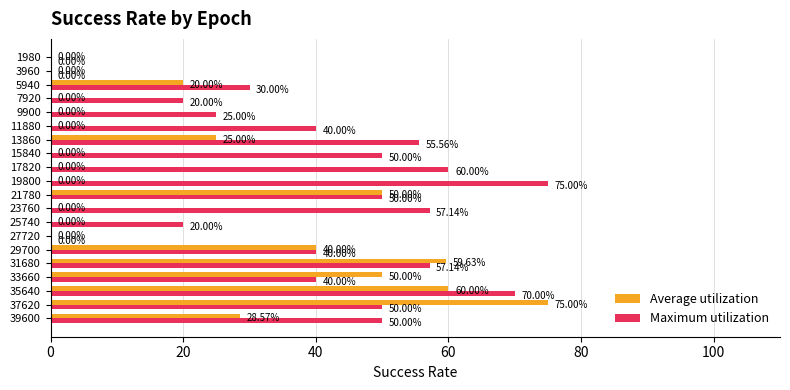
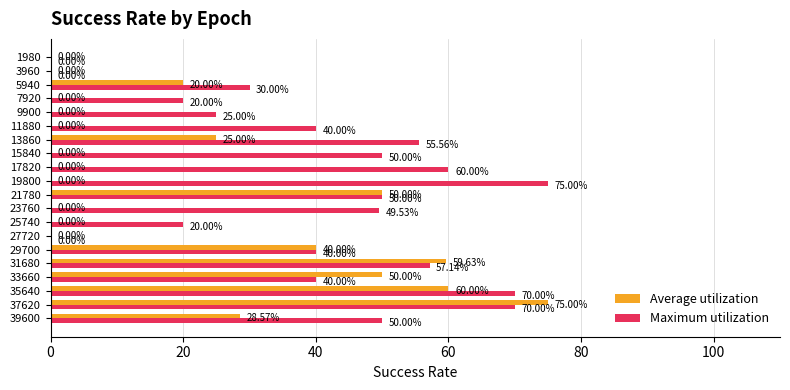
  {
    "Average utilization": {
      "5940": "20.00%",
      "7920": "0.00%",
      "9900": "0.00%",
      "11880": "0.00%",
      "13860": "25.00%",
      "15840": "0.00%",
      "17820": "0.00%",
      "19800": "0.00%",
      "23760": "0.00%",
      "25740": "0.00%",
      "33660": "50.00%",
      "35640": "60.00%",
      "37620": "75.00%",
      "39600": "28.57%"
    },
    "Maximum utilization": {
      "5940": "30.00%",
      "7920": "20.00%",
      "9900": "25.00%",
      "11880": "40.00%",
      "13860": "55.56%",
      "15840": "50.00%",
      "17820": "60.00%",
      "19800": "75.00%",
-     "23760": "57.14%",
+     "23760": "49.53%",
      "25740": "20.00%",
      "33660": "40.00%",
      "35640": "70.00%",
-     "37620": "50.00%",
+     "37620": "70.00%",
      "39600": "50.00%"
    }
  }
